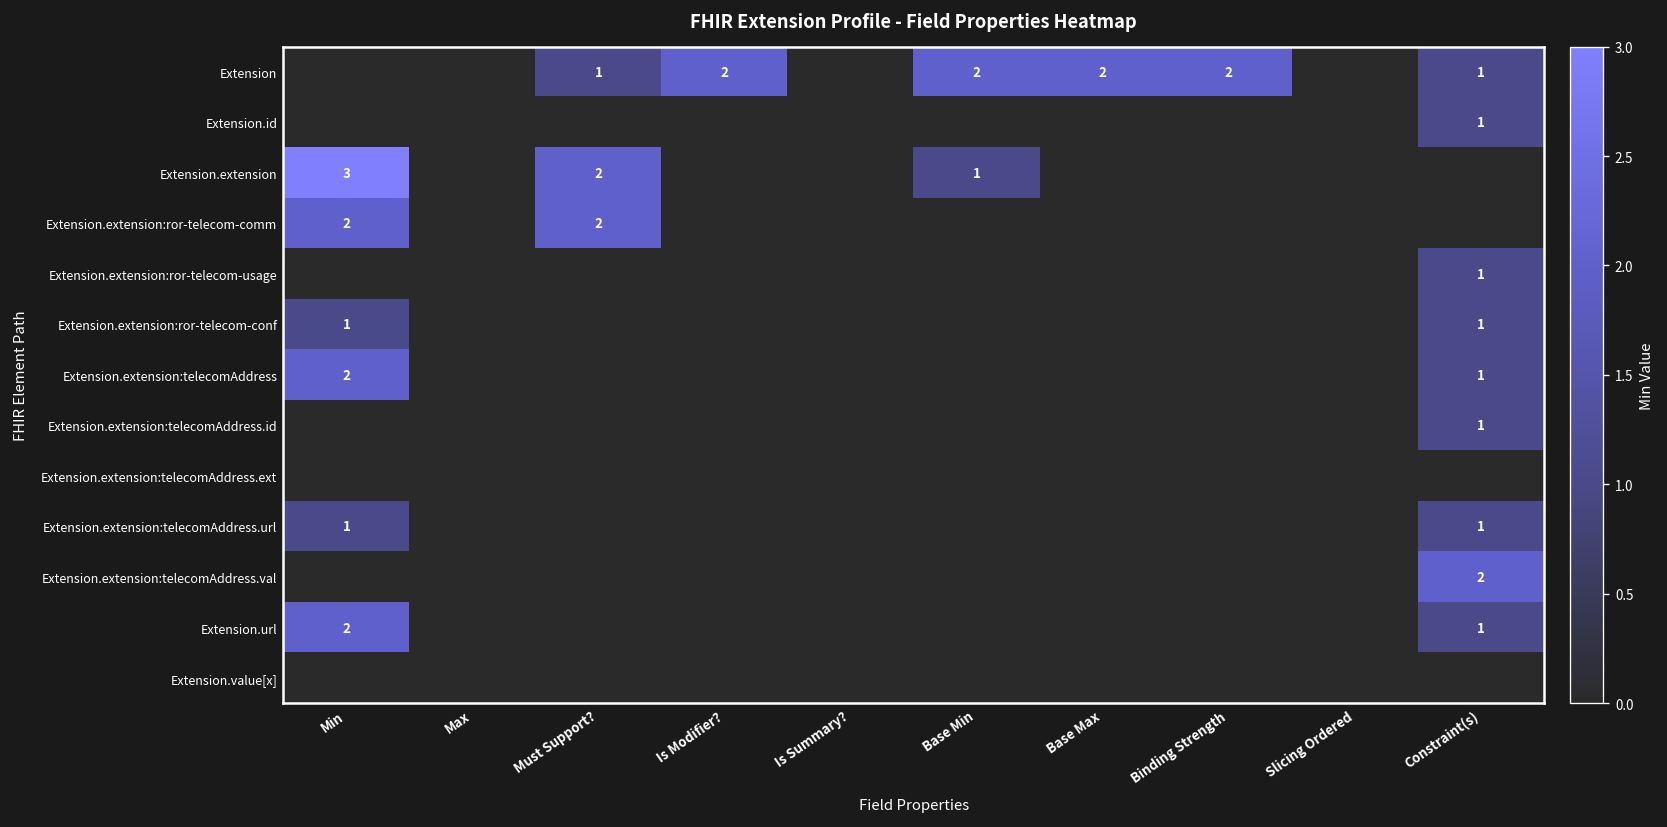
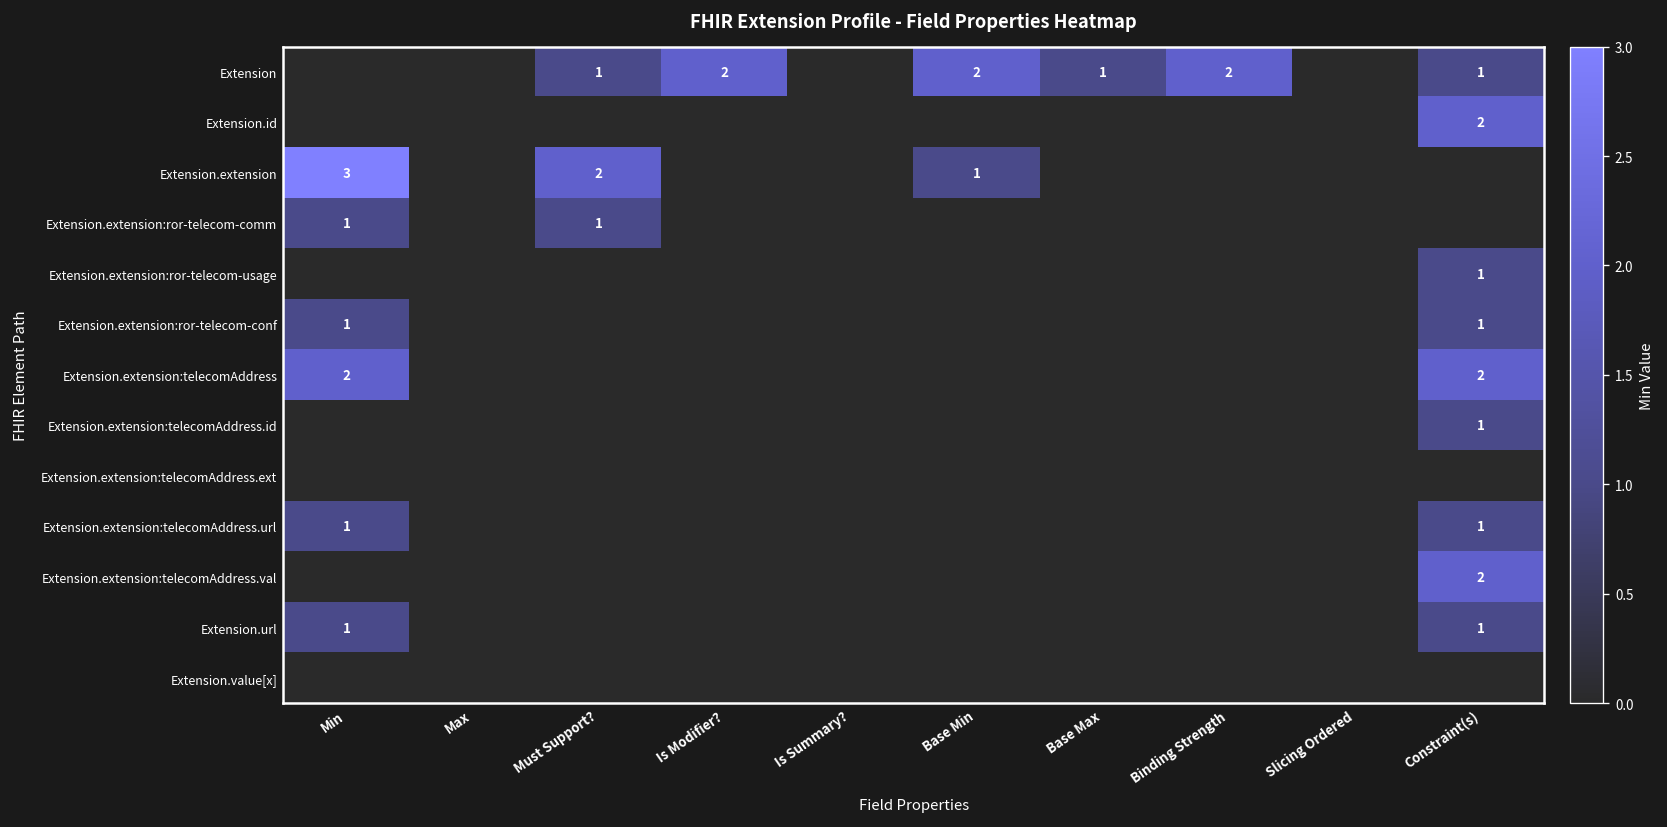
  {
    "Extension": {
      "Must Support?": 1,
      "Is Modifier?": 2,
      "Base Min": 2,
-     "Base Max": 2,
+     "Base Max": 1,
      "Binding Strength": 2,
      "Constraint(s)": 1
    },
    "Extension.id": {
-     "Constraint(s)": 1
+     "Constraint(s)": 2
    },
    "Extension.extension": {
      "Min": 3,
      "Must Support?": 2,
      "Base Min": 1
    },
    "Extension.extension:ror-telecom-comm": {
-     "Min": 2,
-     "Must Support?": 2
+     "Min": 1,
+     "Must Support?": 1
    },
    "Extension.extension:ror-telecom-usage": {
      "Constraint(s)": 1
    },
    "Extension.extension:ror-telecom-conf": {
      "Min": 1,
      "Constraint(s)": 1
    },
    "Extension.extension:telecomAddress": {
      "Min": 2,
-     "Constraint(s)": 1
+     "Constraint(s)": 2
    },
    "Extension.extension:telecomAddress.id": {
      "Constraint(s)": 1
    },
    "Extension.extension:telecomAddress.url": {
      "Min": 1,
      "Constraint(s)": 1
    },
    "Extension.extension:telecomAddress.val": {
      "Constraint(s)": 2
    },
    "Extension.url": {
-     "Min": 2,
+     "Min": 1,
      "Constraint(s)": 1
    }
  }
